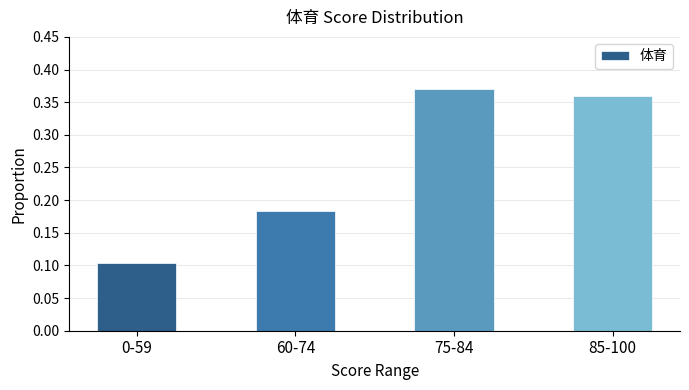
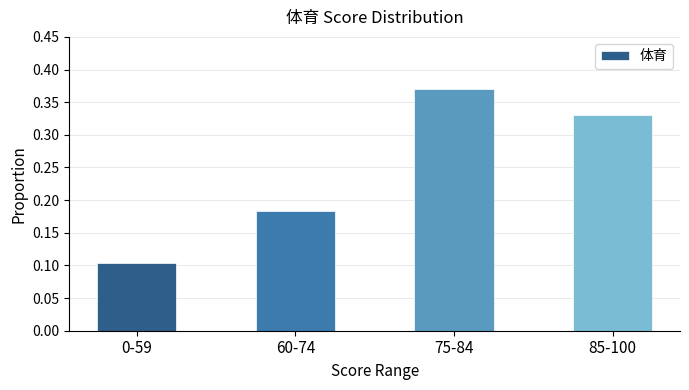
  {
    "0-59": 0.10,
    "60-74": 0.18,
    "75-84": 0.37,
-   "85-100": 0.36
+   "85-100": 0.33
  }
